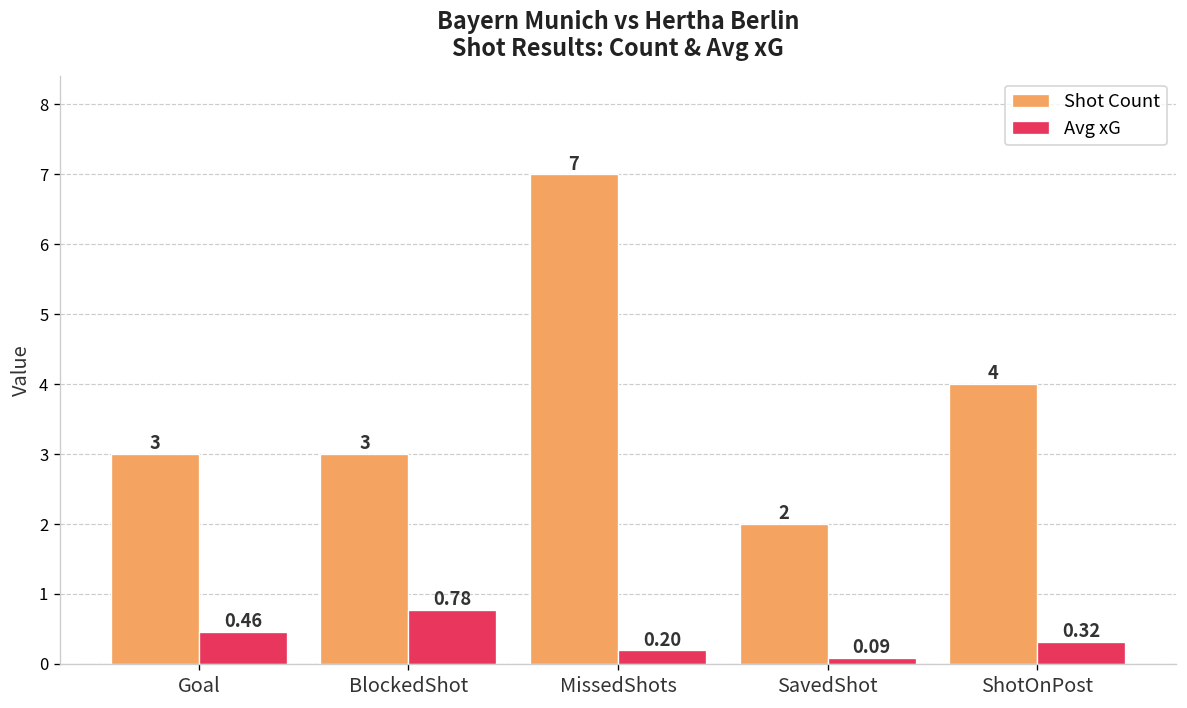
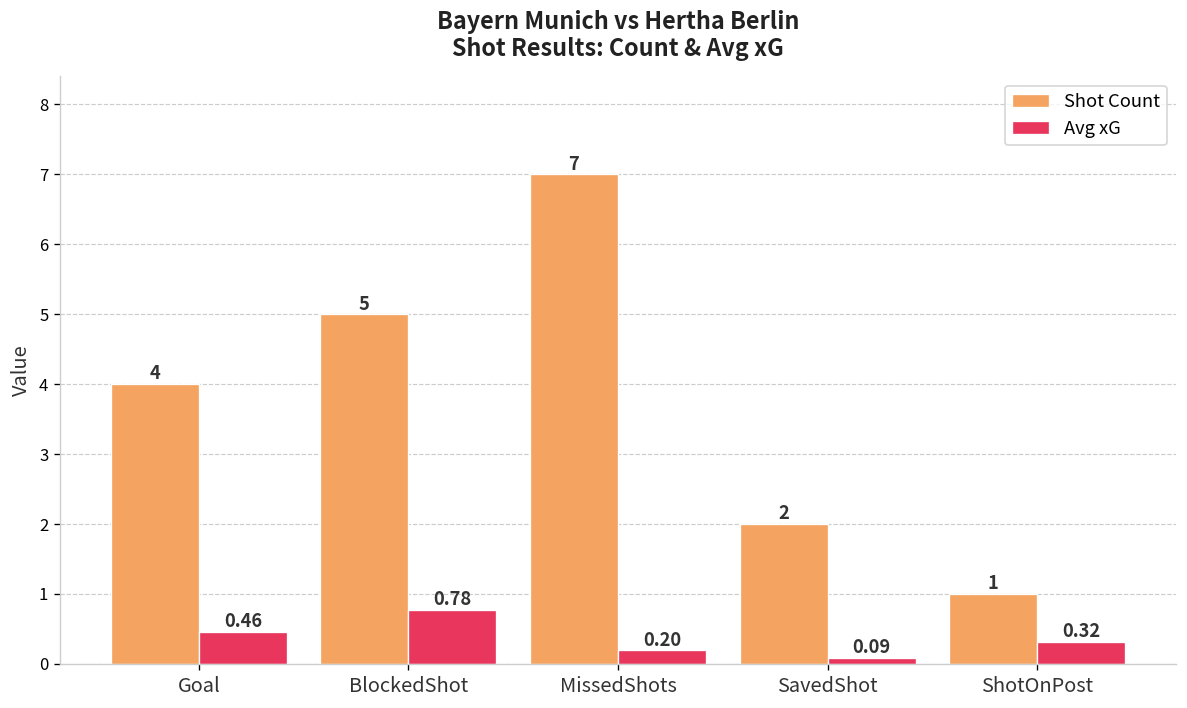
  {
    "Shot Count": {
-     "Goal": 3,
-     "BlockedShot": 3,
+     "Goal": 4,
+     "BlockedShot": 5,
      "MissedShots": 7,
      "SavedShot": 2,
-     "ShotOnPost": 4
+     "ShotOnPost": 1
    },
    "Avg xG": {
      "Goal": 0.46,
      "BlockedShot": 0.78,
      "MissedShots": 0.20,
      "SavedShot": 0.09,
      "ShotOnPost": 0.32
    }
  }
